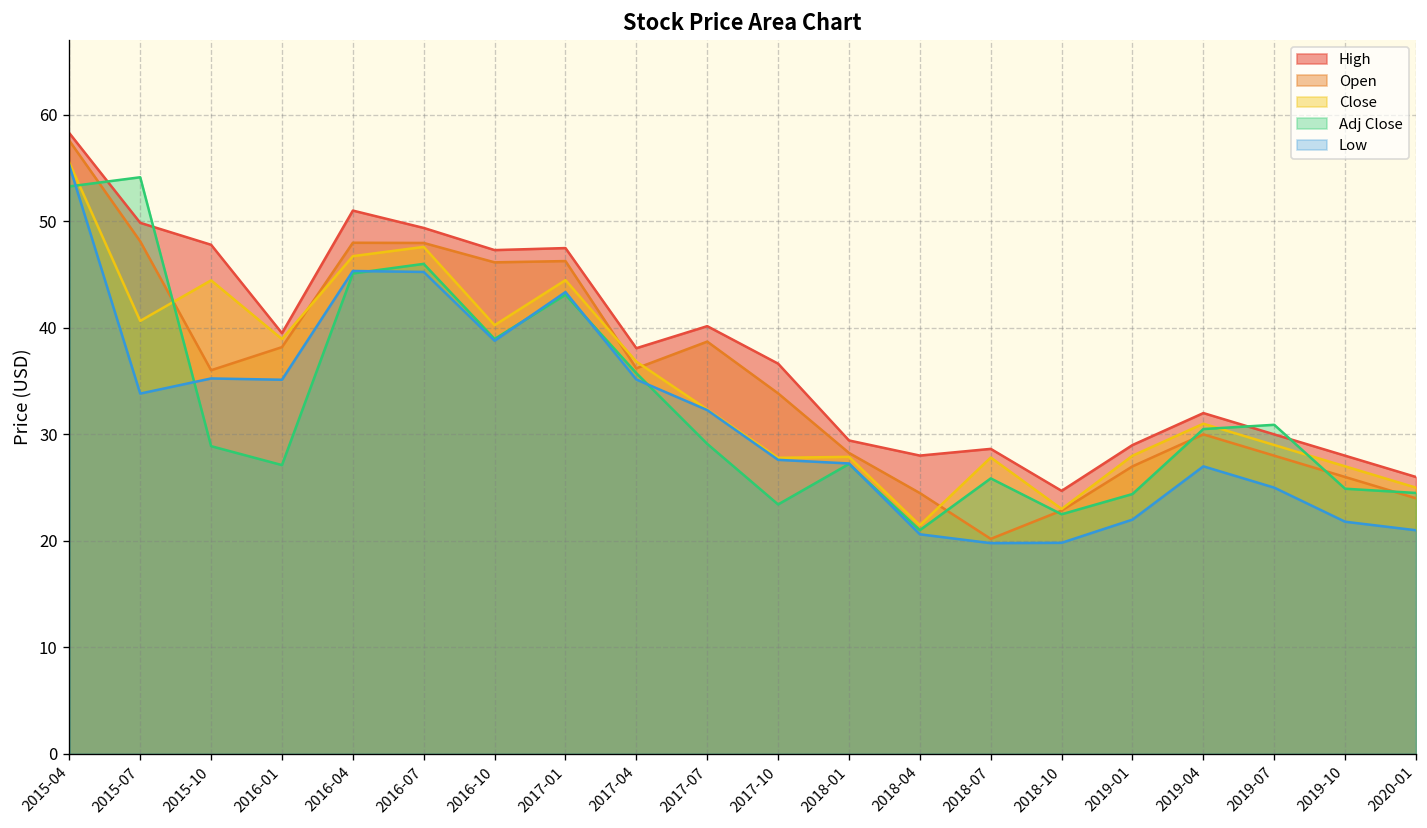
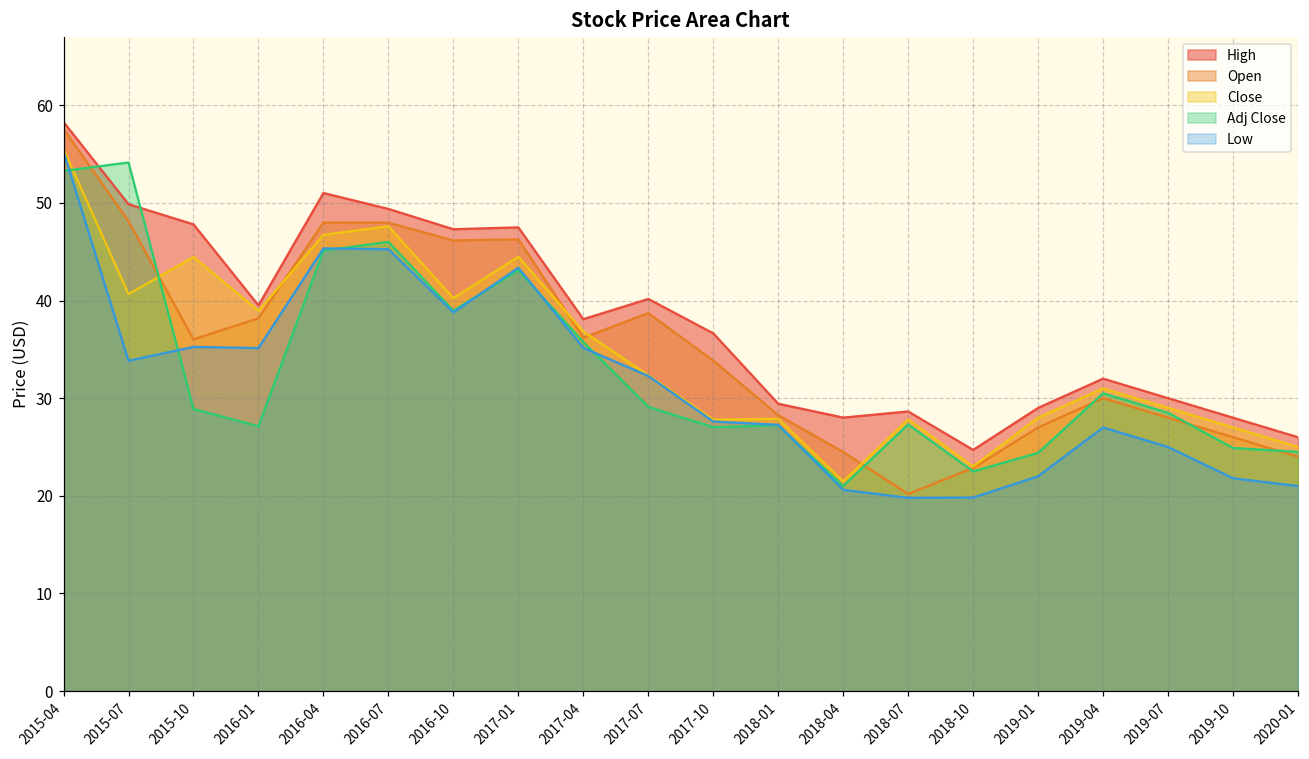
  {
    "Adj Close": {
      "2015-04": 53,
      "2015-07": 54,
      "2015-10": 29,
      "2016-01": 27,
      "2016-07": 46,
      "2017-04": 36,
      "2017-07": 29,
-     "2017-10": 23,
+     "2017-10": 27,
      "2018-04": 21,
-     "2018-07": 26,
+     "2018-07": 27,
      "2018-10": 23,
      "2019-01": 24,
      "2019-04": 31,
-     "2019-07": 31,
+     "2019-07": 29,
      "2019-10": 25,
      "2020-01": 25
    },
    "Low": {
      "2015-07": 34,
      "2015-10": 35,
      "2016-01": 35,
      "2016-07": 45,
      "2017-04": 35,
      "2018-04": 21,
      "2018-07": 20,
      "2018-10": 20,
      "2019-01": 22,
      "2019-04": 27,
      "2019-07": 25,
      "2019-10": 22,
      "2020-01": 21
    }
  }
